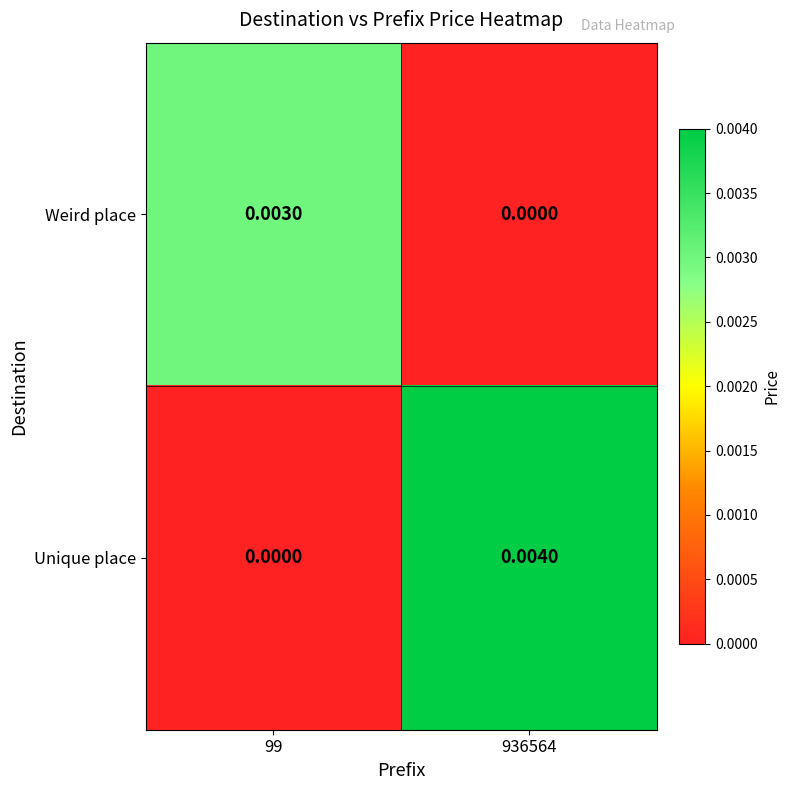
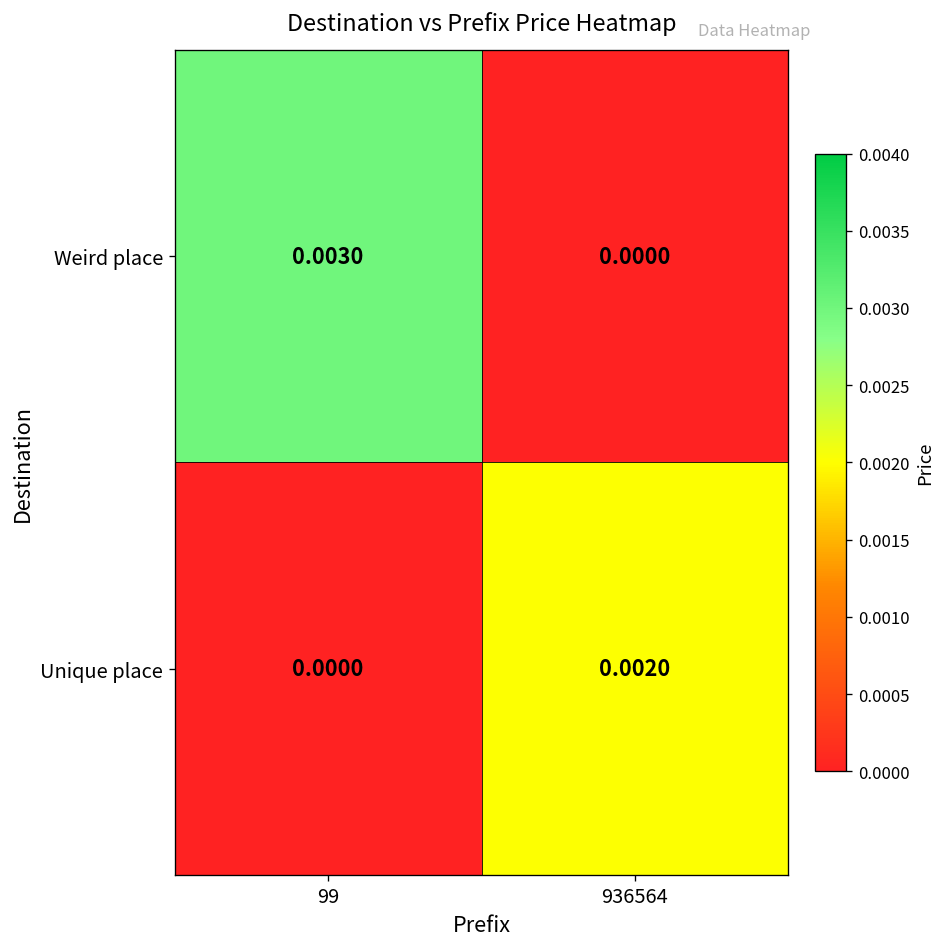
  {
    "Weird place": {
      "99": 0.0030,
      "936564": 0.0000
    },
    "Unique place": {
      "99": 0.0000,
-     "936564": 0.0040
+     "936564": 0.0020
    }
  }
